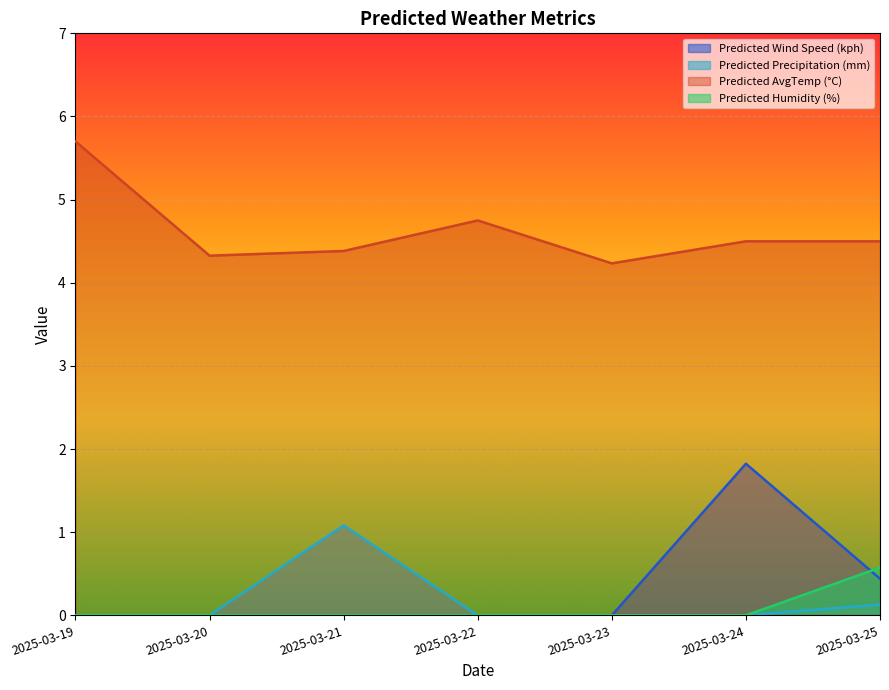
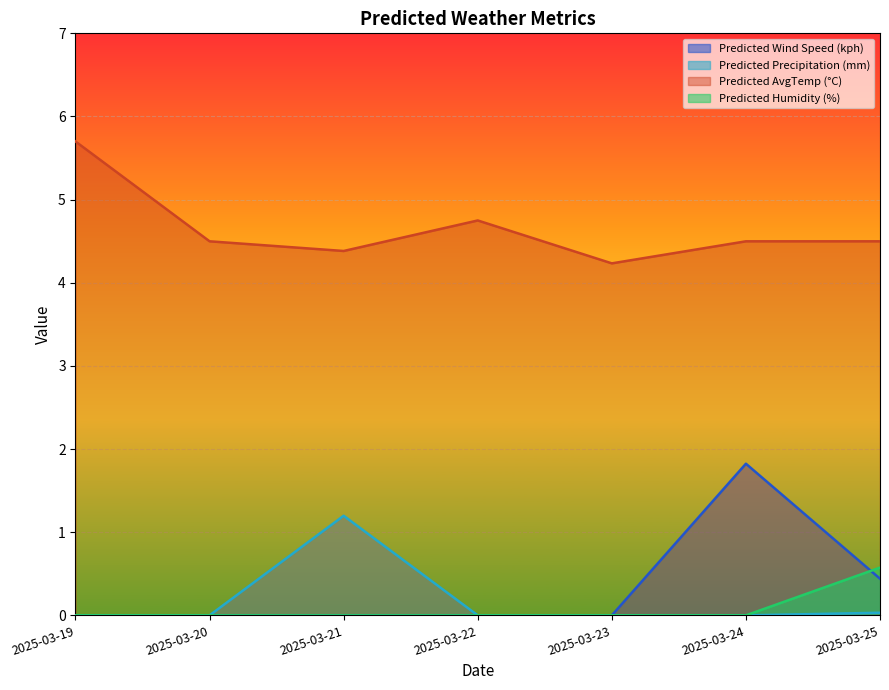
  {
    "Predicted Wind Speed (kph)": {
      "2025-03-24": 1.8,
      "2025-03-25": 0.4
    },
    "Predicted Precipitation (mm)": {
-     "2025-03-21": 1.1,
-     "2025-03-25": 0.1
+     "2025-03-21": 1.2,
+     "2025-03-25": 0.0
    },
    "Predicted AvgTemp (°C)": {
      "2025-03-19": 5.7,
-     "2025-03-20": 4.3,
+     "2025-03-20": 4.5,
      "2025-03-21": 4.4,
      "2025-03-22": 4.7,
      "2025-03-23": 4.2,
      "2025-03-24": 4.5,
      "2025-03-25": 4.5
    },
    "Predicted Humidity (%)": {
      "2025-03-25": 0.6
    }
  }
